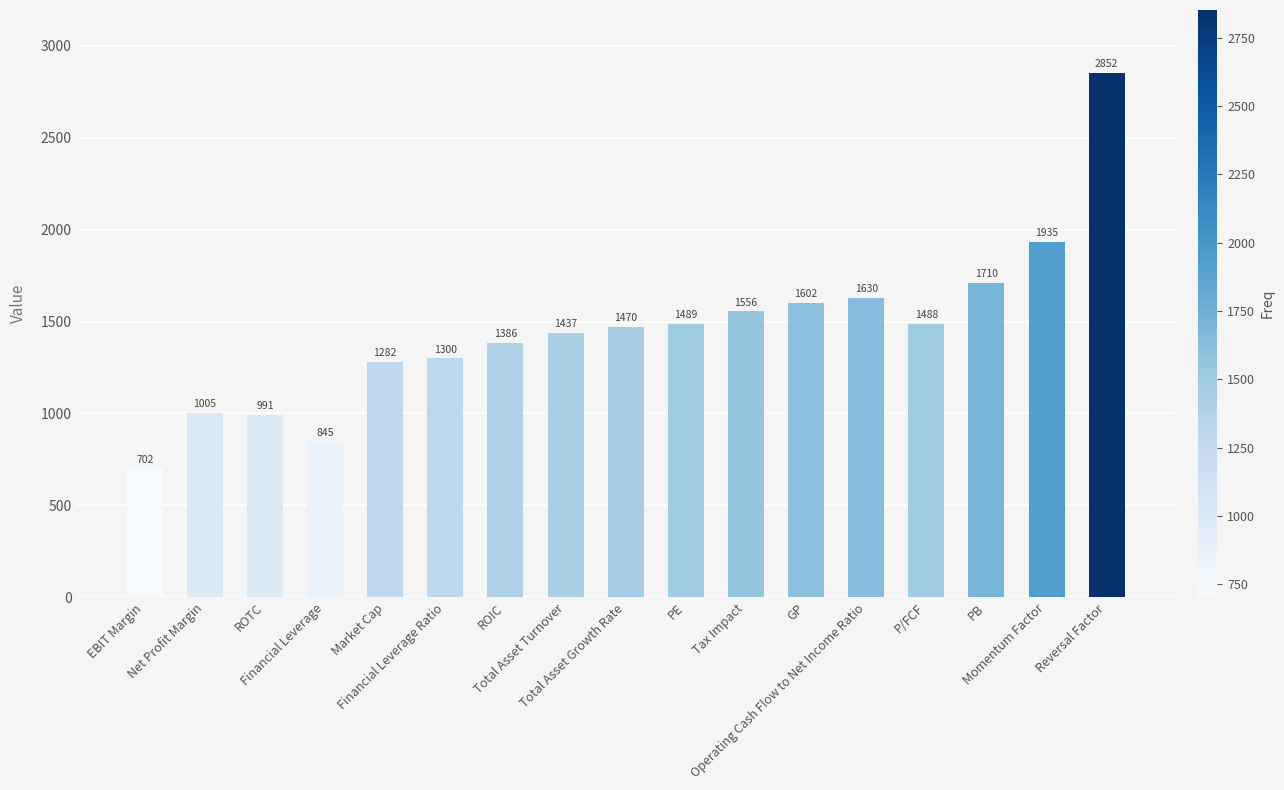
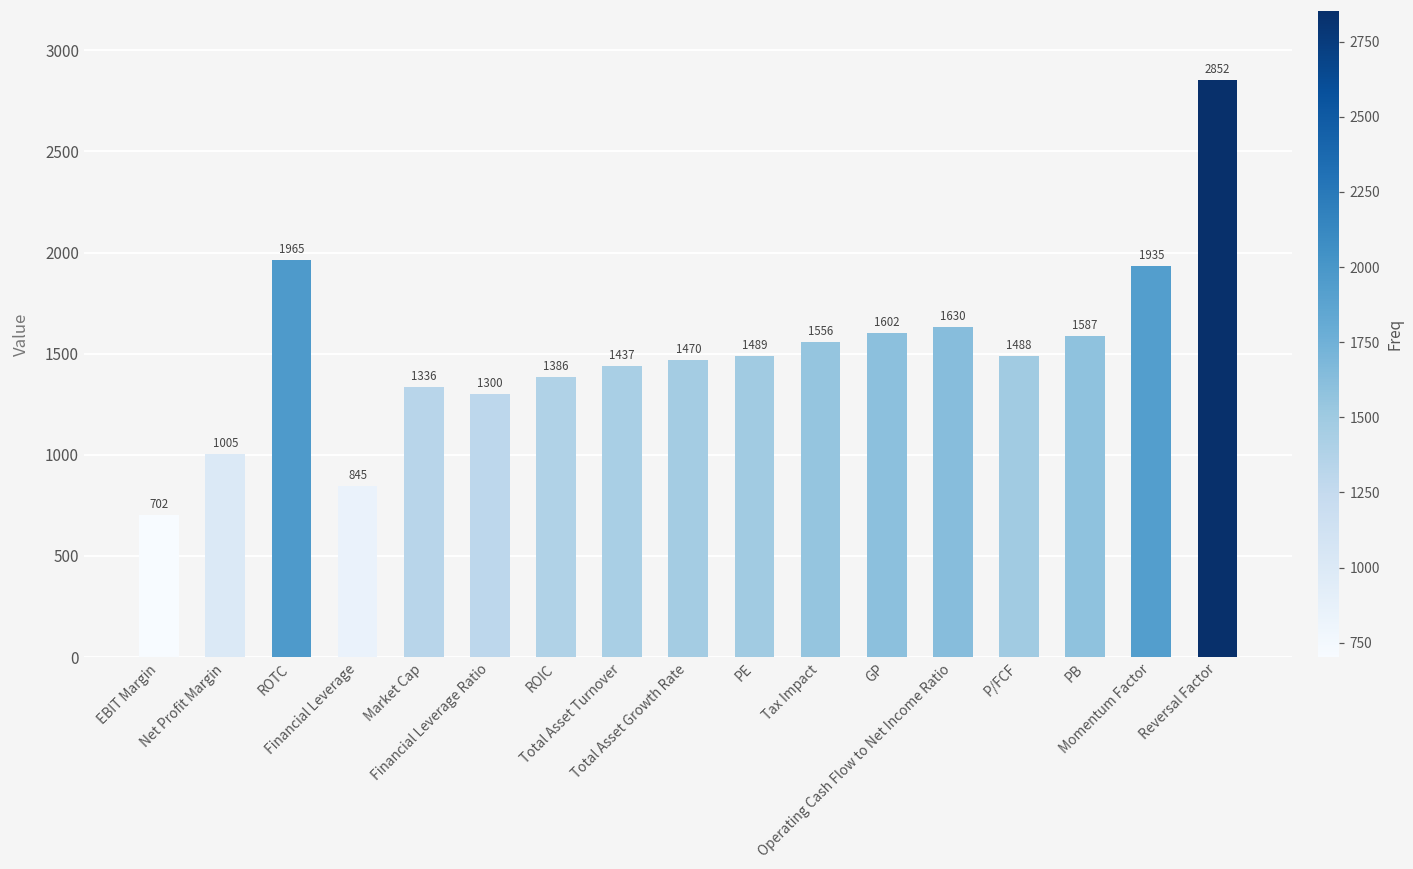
  {
    "EBIT Margin": 702,
    "Net Profit Margin": 1005,
-   "ROTC": 991,
+   "ROTC": 1965,
    "Financial Leverage": 845,
-   "Market Cap": 1282,
+   "Market Cap": 1336,
    "Financial Leverage Ratio": 1300,
    "ROIC": 1386,
    "Total Asset Turnover": 1437,
    "Total Asset Growth Rate": 1470,
    "PE": 1489,
    "Tax Impact": 1556,
    "GP": 1602,
    "Operating Cash Flow to Net Income Ratio": 1630,
    "P/FCF": 1488,
-   "PB": 1710,
+   "PB": 1587,
    "Momentum Factor": 1935,
    "Reversal Factor": 2852
  }
